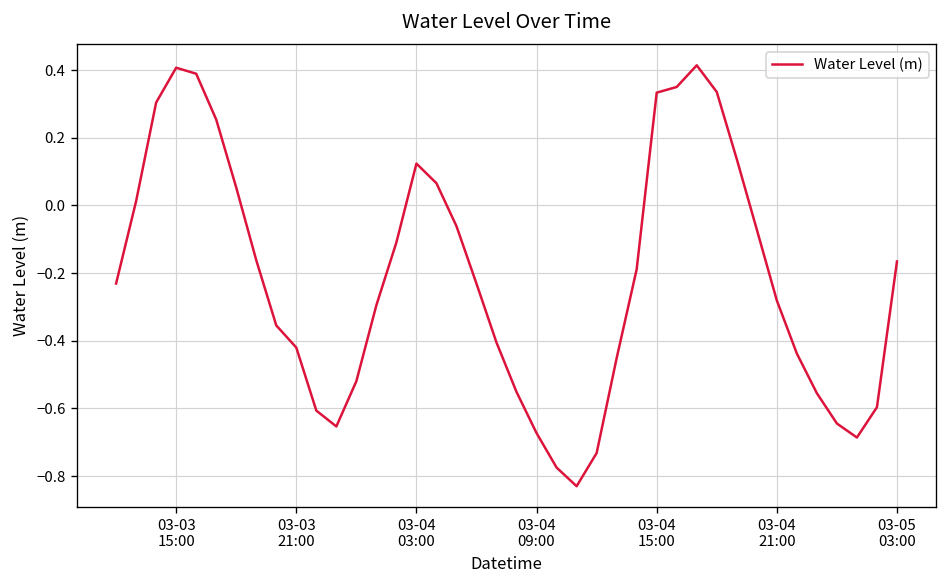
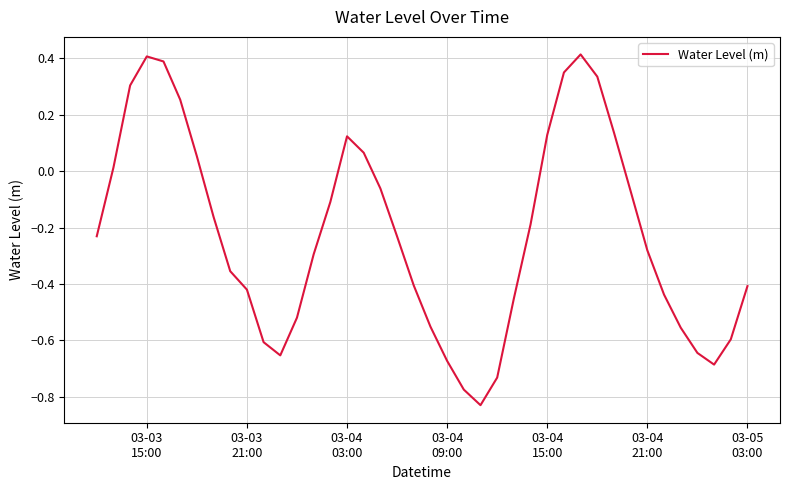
  {
    "03-03 15:00": 0.41,
    "03-03 21:00": -0.42,
    "03-04 03:00": 0.12,
    "03-04 09:00": -0.67,
-   "03-04 15:00": 0.33,
+   "03-04 15:00": 0.13,
    "03-04 21:00": -0.28,
-   "03-05 03:00": -0.17
+   "03-05 03:00": -0.41
  }
